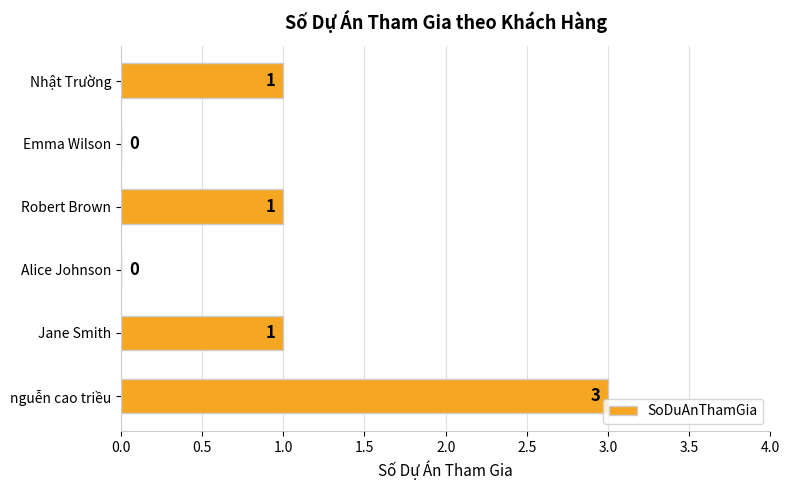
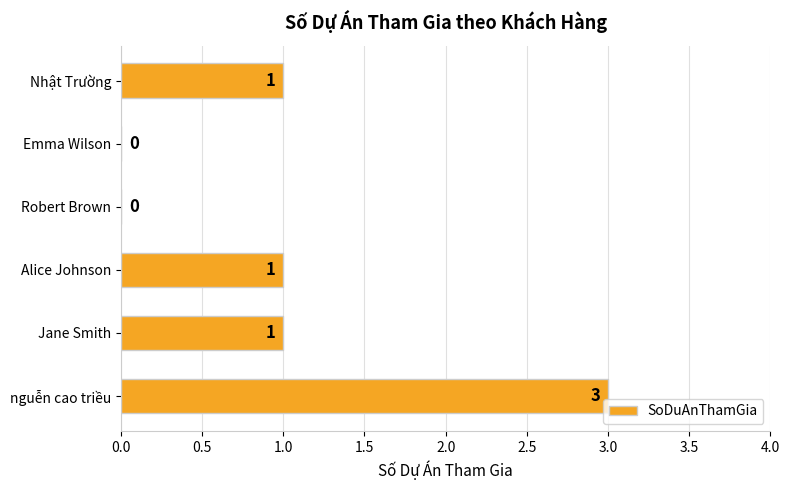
  {
    "Nhật Trường": 1,
    "Emma Wilson": 0,
-   "Robert Brown": 1,
-   "Alice Johnson": 0,
+   "Robert Brown": 0,
+   "Alice Johnson": 1,
    "Jane Smith": 1,
    "nguễn cao triều": 3
  }
